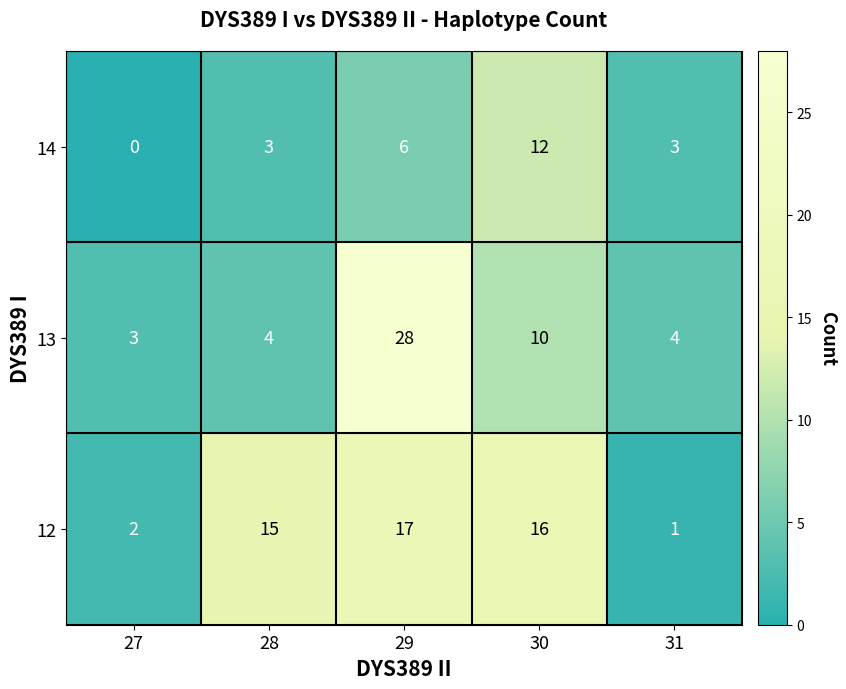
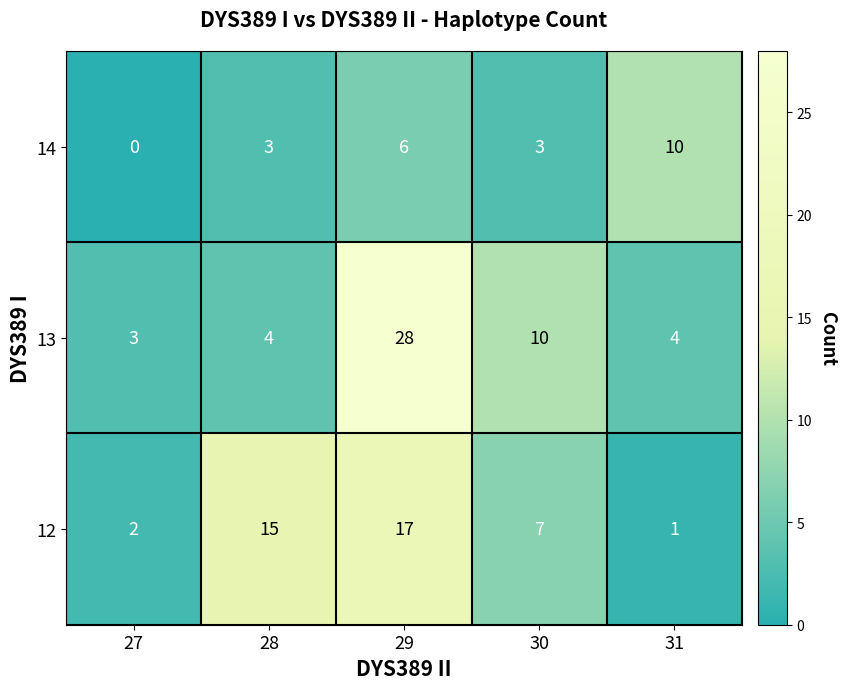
  {
    "14": {
      "27": 0,
      "28": 3,
      "29": 6,
-     "30": 12,
-     "31": 3
+     "30": 3,
+     "31": 10
    },
    "13": {
      "27": 3,
      "28": 4,
      "29": 28,
      "30": 10,
      "31": 4
    },
    "12": {
      "27": 2,
      "28": 15,
      "29": 17,
-     "30": 16,
+     "30": 7,
      "31": 1
    }
  }
